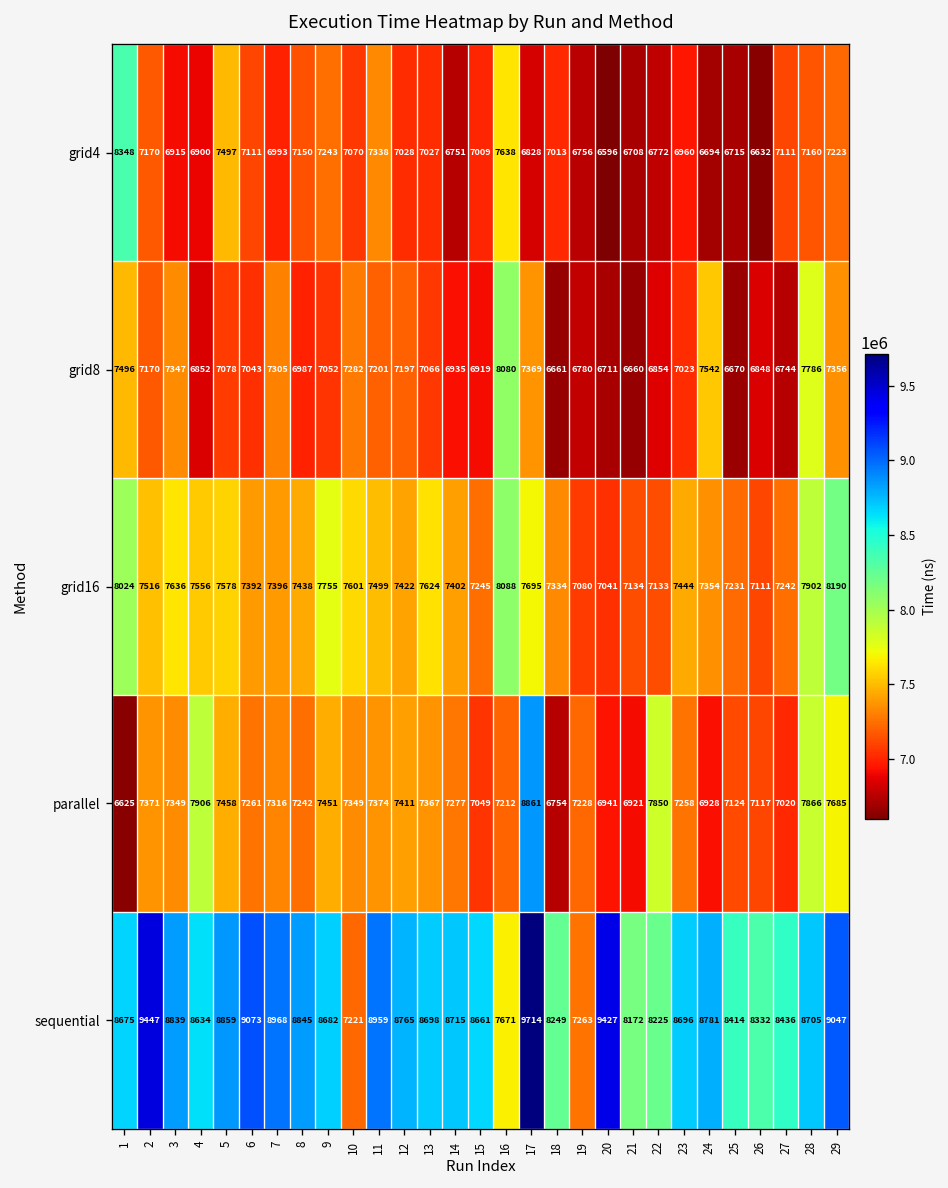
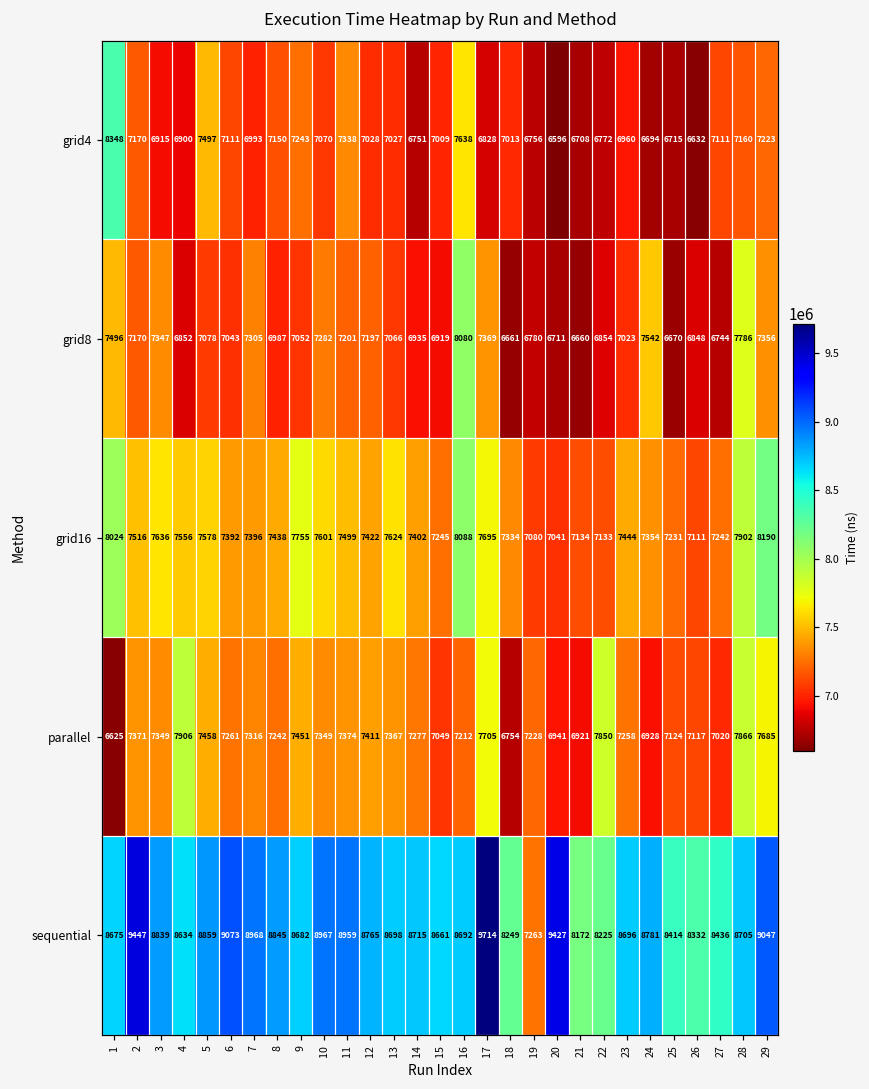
  {
    "grid4": {
      "1": 8348,
      "2": 7170,
      "3": 6915,
      "4": 6900,
      "5": 7497,
      "6": 7111,
      "7": 6993,
      "8": 7150,
      "9": 7243,
      "10": 7070,
      "11": 7338,
      "12": 7028,
      "13": 7027,
      "14": 6751,
      "15": 7009,
      "16": 7638,
      "17": 6828,
      "18": 7013,
      "19": 6756,
      "20": 6596,
      "21": 6708,
      "22": 6772,
      "23": 6960,
      "24": 6694,
      "25": 6715,
      "26": 6632,
      "27": 7111,
      "28": 7160,
      "29": 7223
    },
    "grid8": {
      "1": 7496,
      "2": 7170,
      "3": 7347,
      "4": 6852,
      "5": 7078,
      "6": 7043,
      "7": 7305,
      "8": 6987,
      "9": 7052,
      "10": 7282,
      "11": 7201,
      "12": 7197,
      "13": 7066,
      "14": 6935,
      "15": 6919,
      "16": 8080,
      "17": 7369,
      "18": 6661,
      "19": 6780,
      "20": 6711,
      "21": 6660,
      "22": 6854,
      "23": 7023,
      "24": 7542,
      "25": 6670,
      "26": 6848,
      "27": 6744,
      "28": 7786,
      "29": 7356
    },
    "grid16": {
      "1": 8024,
      "2": 7516,
      "3": 7636,
      "4": 7556,
      "5": 7578,
      "6": 7392,
      "7": 7396,
      "8": 7438,
      "9": 7755,
      "10": 7601,
      "11": 7499,
      "12": 7422,
      "13": 7624,
      "14": 7402,
      "15": 7245,
      "16": 8088,
      "17": 7695,
      "18": 7334,
      "19": 7080,
      "20": 7041,
      "21": 7134,
      "22": 7133,
      "23": 7444,
      "24": 7354,
      "25": 7231,
      "26": 7111,
      "27": 7242,
      "28": 7902,
      "29": 8190
    },
    "parallel": {
      "1": 6625,
      "2": 7371,
      "3": 7349,
      "4": 7906,
      "5": 7458,
      "6": 7261,
      "7": 7316,
      "8": 7242,
      "9": 7451,
      "10": 7349,
      "11": 7374,
      "12": 7411,
      "13": 7367,
      "14": 7277,
      "15": 7049,
      "16": 7212,
-     "17": 8861,
+     "17": 7705,
      "18": 6754,
      "19": 7228,
      "20": 6941,
      "21": 6921,
      "22": 7850,
      "23": 7258,
      "24": 6928,
      "25": 7124,
      "26": 7117,
      "27": 7020,
      "28": 7866,
      "29": 7685
    },
    "sequential": {
      "1": 8675,
      "2": 9447,
      "3": 8839,
      "4": 8634,
      "5": 8859,
      "6": 9073,
      "7": 8968,
      "8": 8845,
      "9": 8682,
-     "10": 7221,
+     "10": 8967,
      "11": 8959,
      "12": 8765,
      "13": 8698,
      "14": 8715,
      "15": 8661,
-     "16": 7671,
+     "16": 8692,
      "17": 9714,
      "18": 8249,
      "19": 7263,
      "20": 9427,
      "21": 8172,
      "22": 8225,
      "23": 8696,
      "24": 8781,
      "25": 8414,
      "26": 8332,
      "27": 8436,
      "28": 8705,
      "29": 9047
    }
  }
